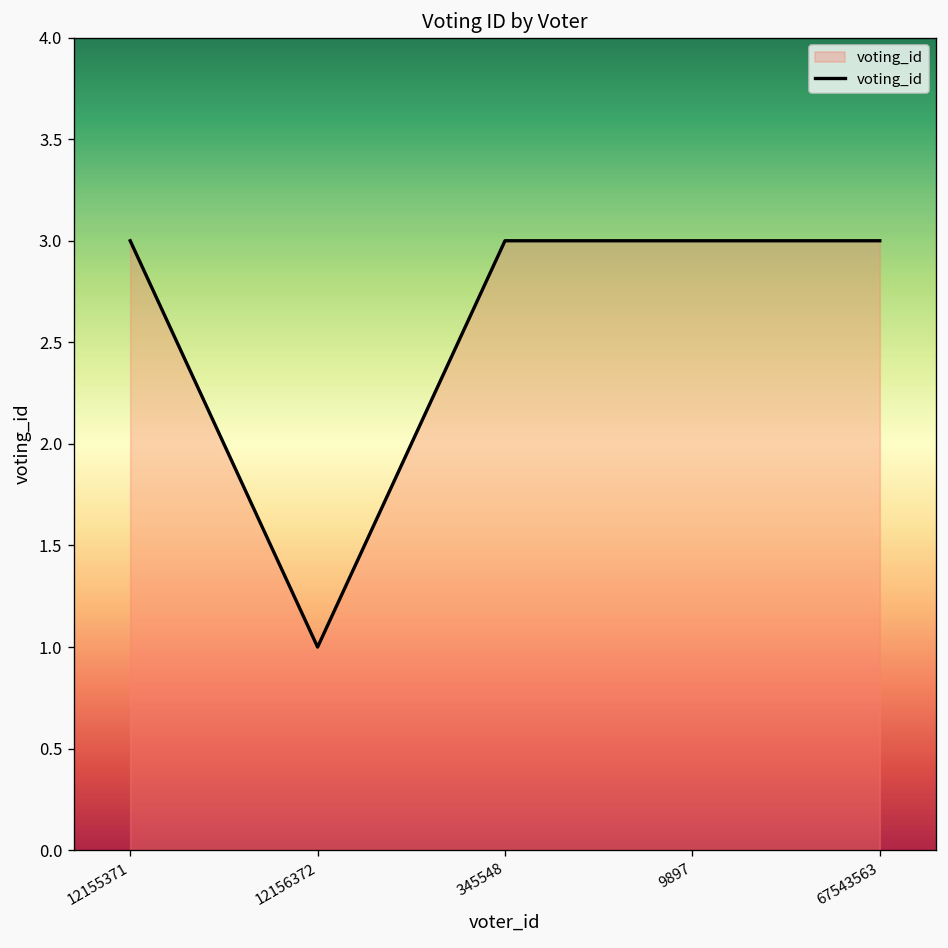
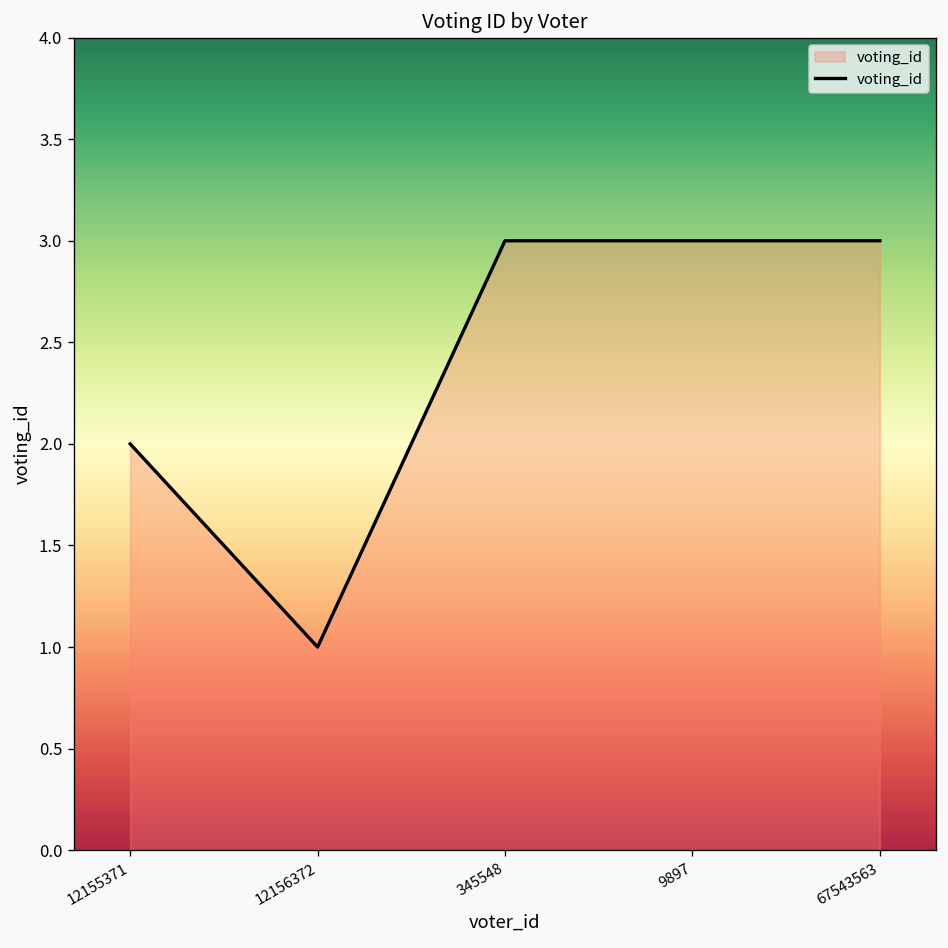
  {
-   "12155371": 3,
+   "12155371": 2,
    "12156372": 1,
    "345548": 3,
    "9897": 3,
    "67543563": 3
  }
